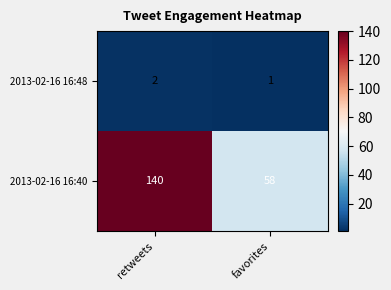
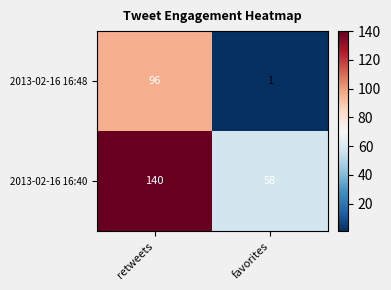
  {
    "2013-02-16 16:48": {
-     "retweets": 2,
+     "retweets": 96,
      "favorites": 1
    },
    "2013-02-16 16:40": {
      "retweets": 140
    }
  }
